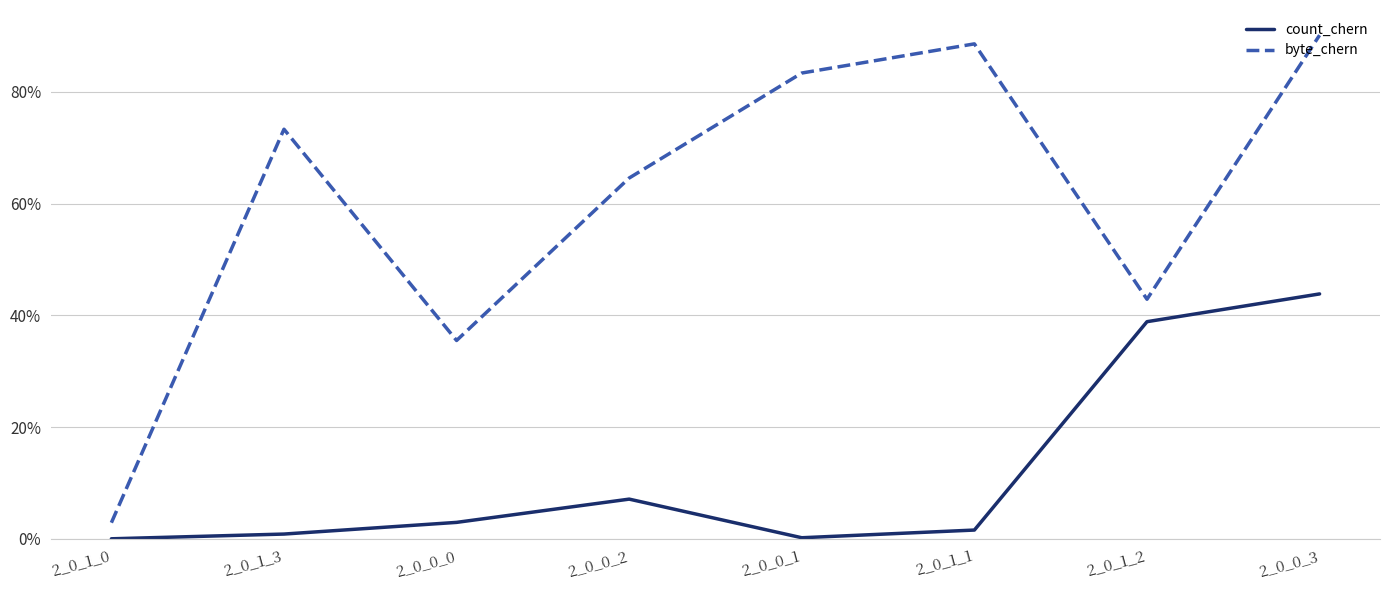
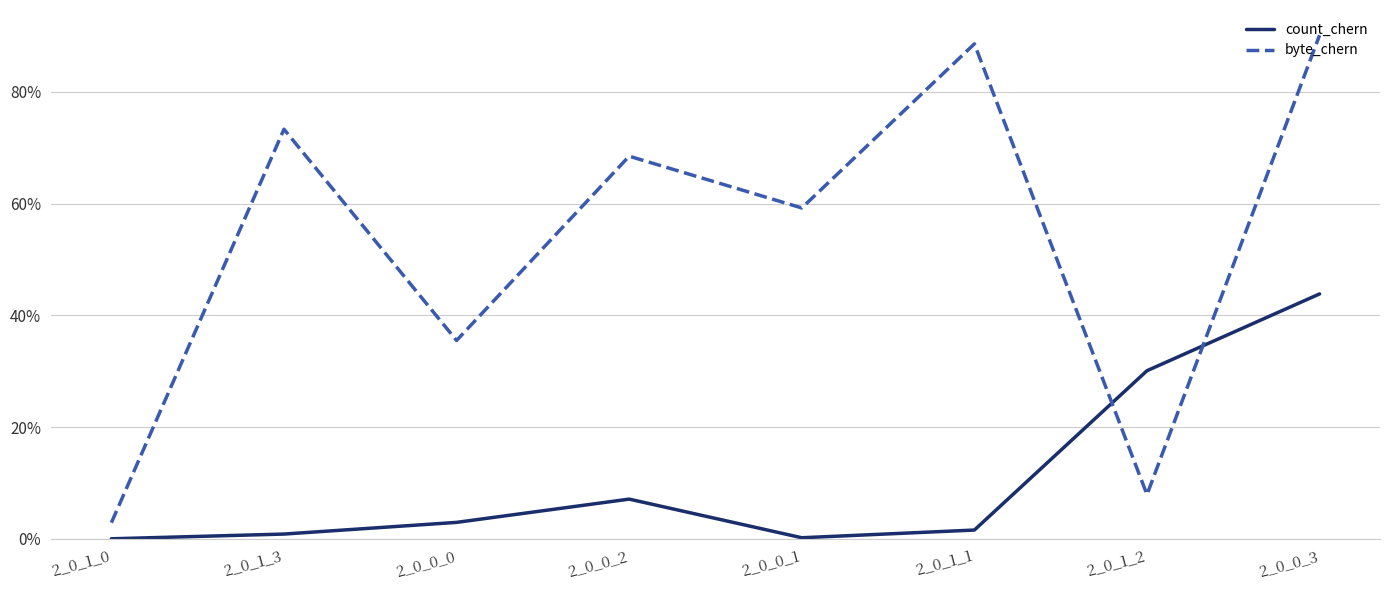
  {
    "count_chern": {
      "2_0_1_0": "0%",
      "2_0_1_3": "1%",
      "2_0_0_0": "3%",
      "2_0_0_2": "7%",
      "2_0_0_1": "0%",
      "2_0_1_1": "2%",
-     "2_0_1_2": "39%",
+     "2_0_1_2": "30%",
      "2_0_0_3": "44%"
    },
    "byte_chern": {
      "2_0_1_0": "3%",
      "2_0_1_3": "73%",
      "2_0_0_0": "36%",
-     "2_0_0_2": "65%",
-     "2_0_0_1": "83%",
+     "2_0_0_2": "68%",
+     "2_0_0_1": "59%",
      "2_0_1_1": "89%",
-     "2_0_1_2": "43%",
+     "2_0_1_2": "8%",
      "2_0_0_3": "90%"
    }
  }
